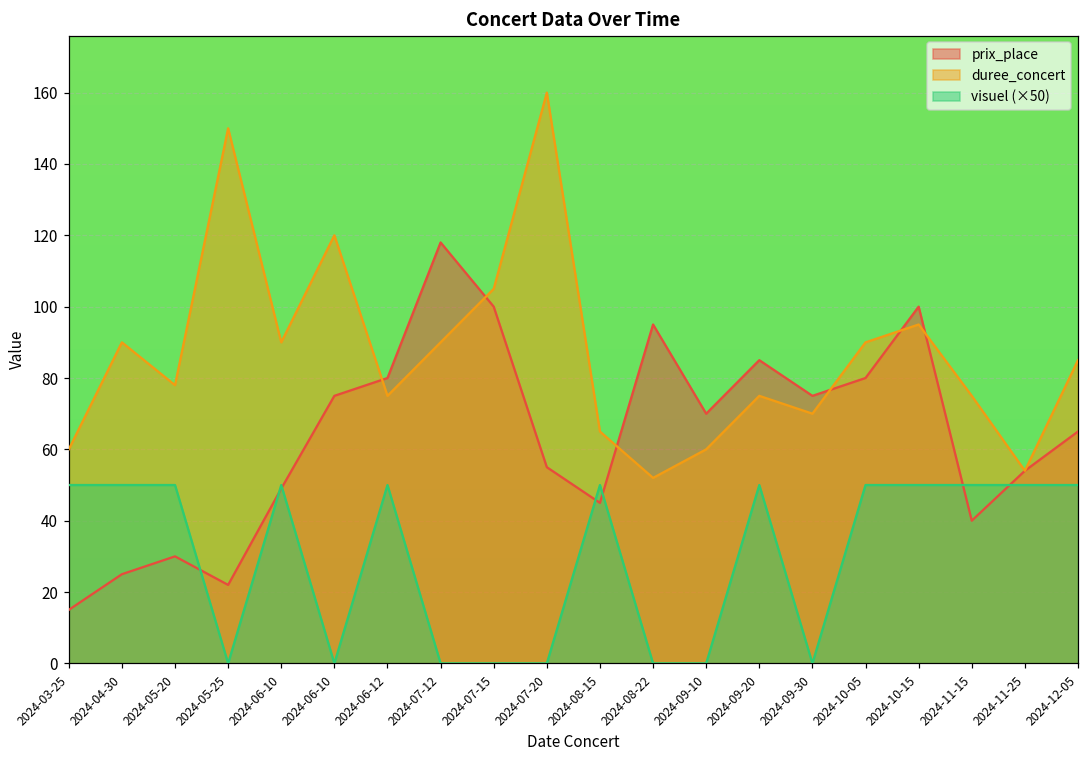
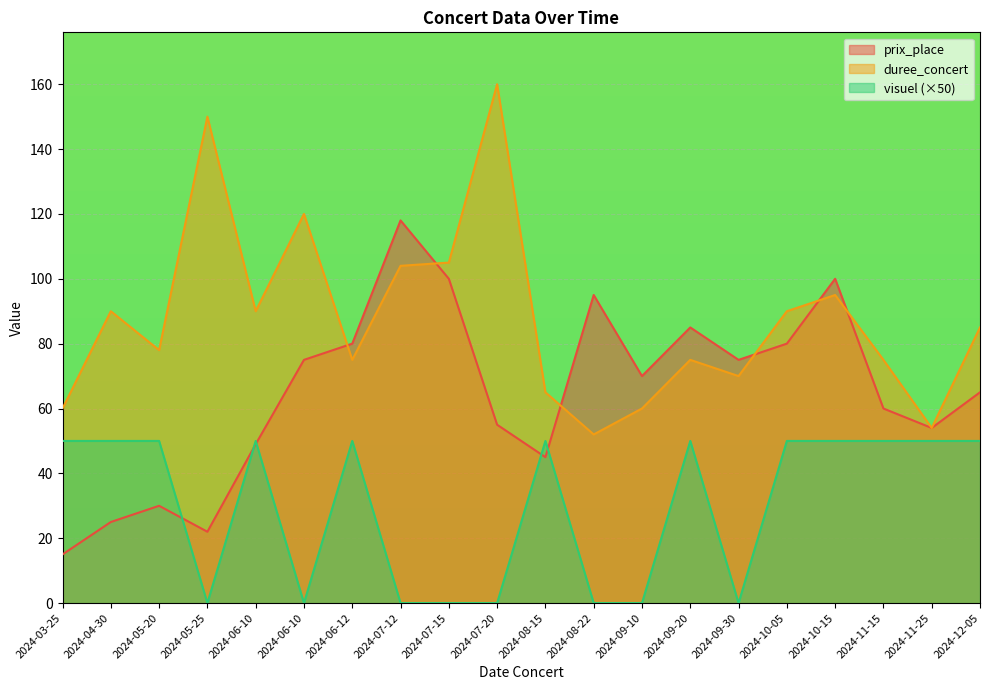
  {
    "prix_place": {
      "2024-03-25": 15,
      "2024-04-30": 25,
      "2024-05-20": 30,
      "2024-05-25": 22,
      "2024-06-12": 80,
      "2024-07-12": 118,
      "2024-07-15": 100,
      "2024-07-20": 55,
      "2024-08-15": 45,
      "2024-08-22": 95,
      "2024-09-10": 70,
      "2024-09-20": 85,
      "2024-09-30": 75,
      "2024-10-05": 80,
      "2024-10-15": 100,
-     "2024-11-15": 40,
+     "2024-11-15": 60,
      "2024-12-05": 65
    },
    "duree_concert": {
      "2024-03-25": 60,
      "2024-04-30": 90,
      "2024-05-20": 78,
      "2024-05-25": 150,
      "2024-06-12": 75,
-     "2024-07-12": 90,
+     "2024-07-12": 104,
      "2024-07-15": 105,
      "2024-07-20": 160,
      "2024-08-15": 65,
      "2024-08-22": 52,
      "2024-09-10": 60,
      "2024-09-20": 75,
      "2024-09-30": 70,
      "2024-10-05": 90,
      "2024-10-15": 95,
      "2024-11-15": 75,
      "2024-12-05": 85
    },
    "visuel (×50)": {
      "2024-03-25": 50,
      "2024-04-30": 50,
      "2024-05-20": 50,
      "2024-05-25": 0,
      "2024-06-12": 50,
      "2024-07-12": 0,
      "2024-07-15": 0,
      "2024-07-20": 0,
      "2024-08-15": 50,
      "2024-08-22": 0,
      "2024-09-10": 0,
      "2024-09-20": 50,
      "2024-09-30": 0,
      "2024-10-05": 50,
      "2024-10-15": 50,
      "2024-11-15": 50,
      "2024-11-25": 50,
      "2024-12-05": 50
    }
  }
